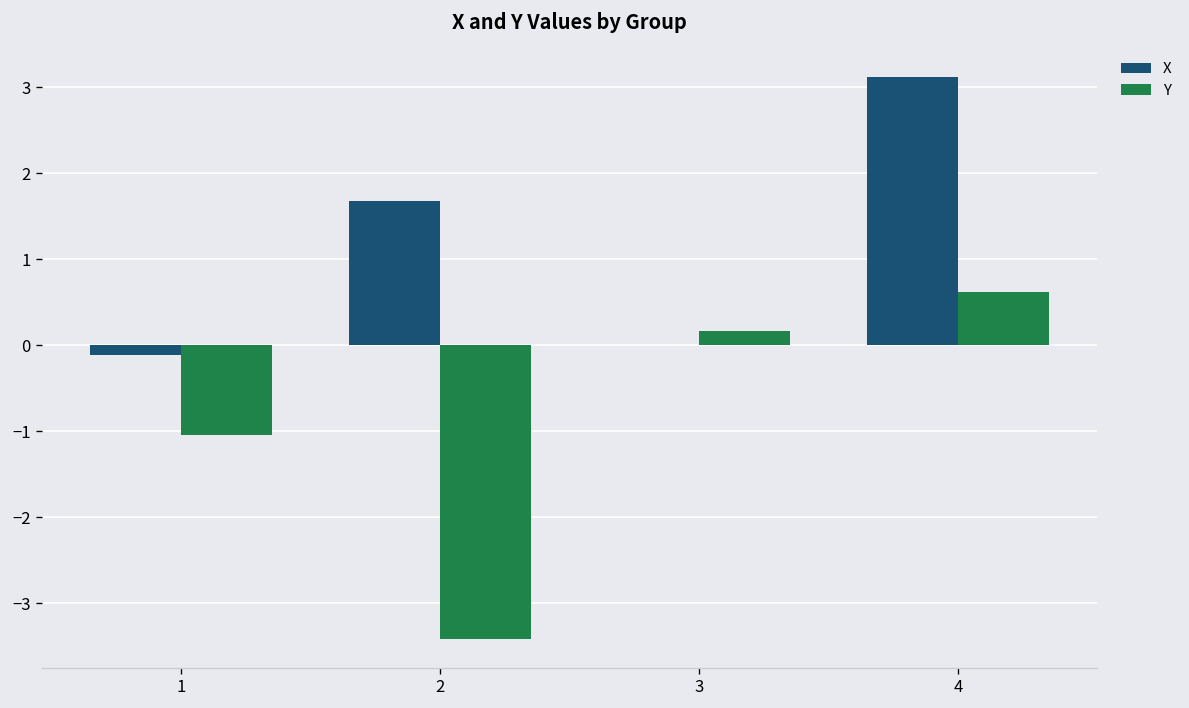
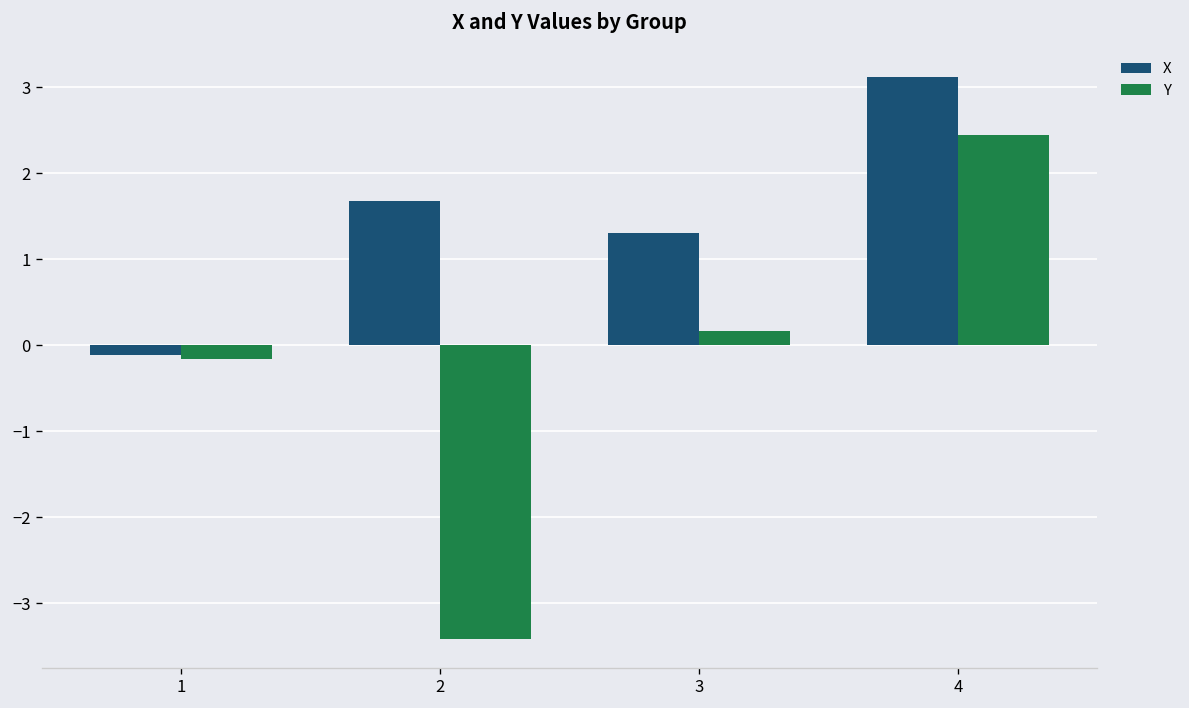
  {
    "X": {
      "1": -0.1,
      "2": 1.7,
-     "3": 0.0,
+     "3": 1.3,
      "4": 3.1
    },
    "Y": {
-     "1": -1.0,
+     "1": -0.2,
      "2": -3.4,
      "3": 0.2,
-     "4": 0.6
+     "4": 2.4
    }
  }
